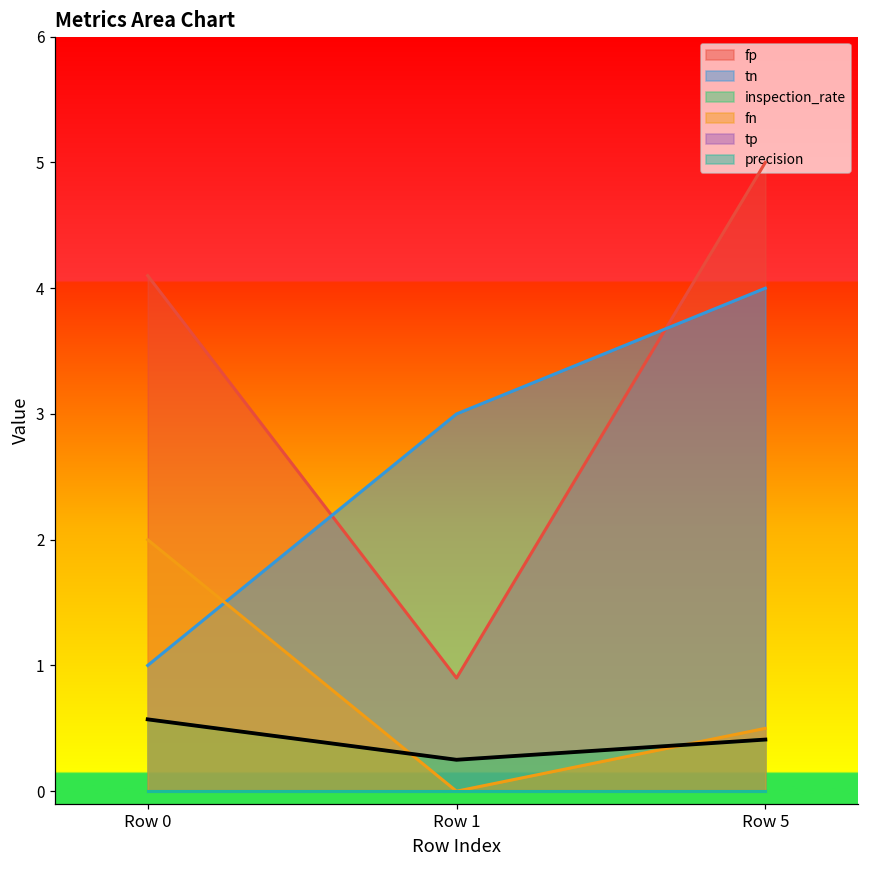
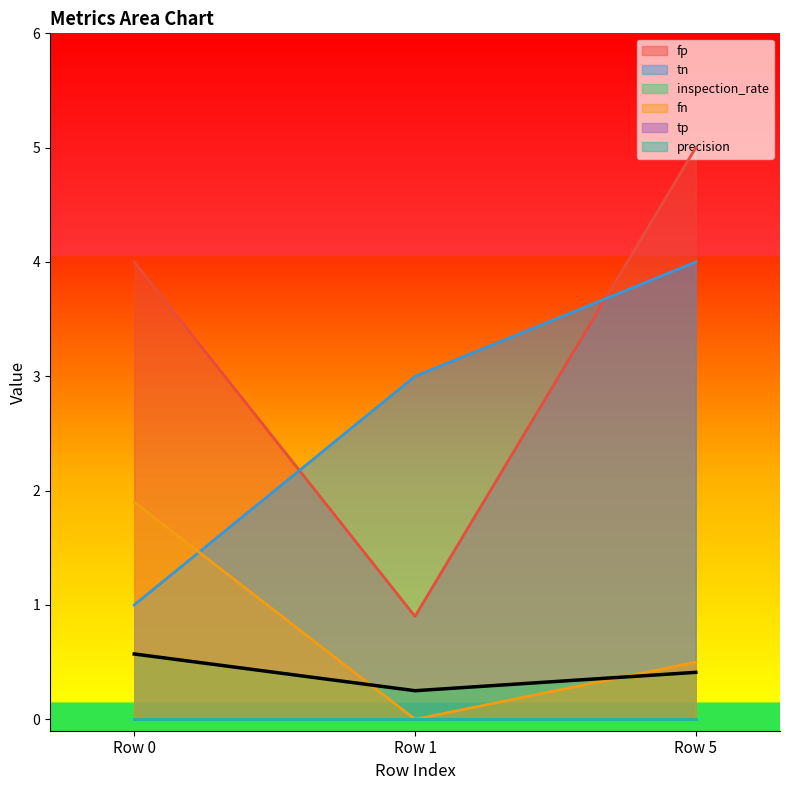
  {
    "fp": {
-     "Row 0": 4.1,
+     "Row 0": 4.0,
      "Row 1": 0.9
    },
    "fn": {
-     "Row 0": 2.0,
+     "Row 0": 1.9,
      "Row 5": 0.5
    }
  }
